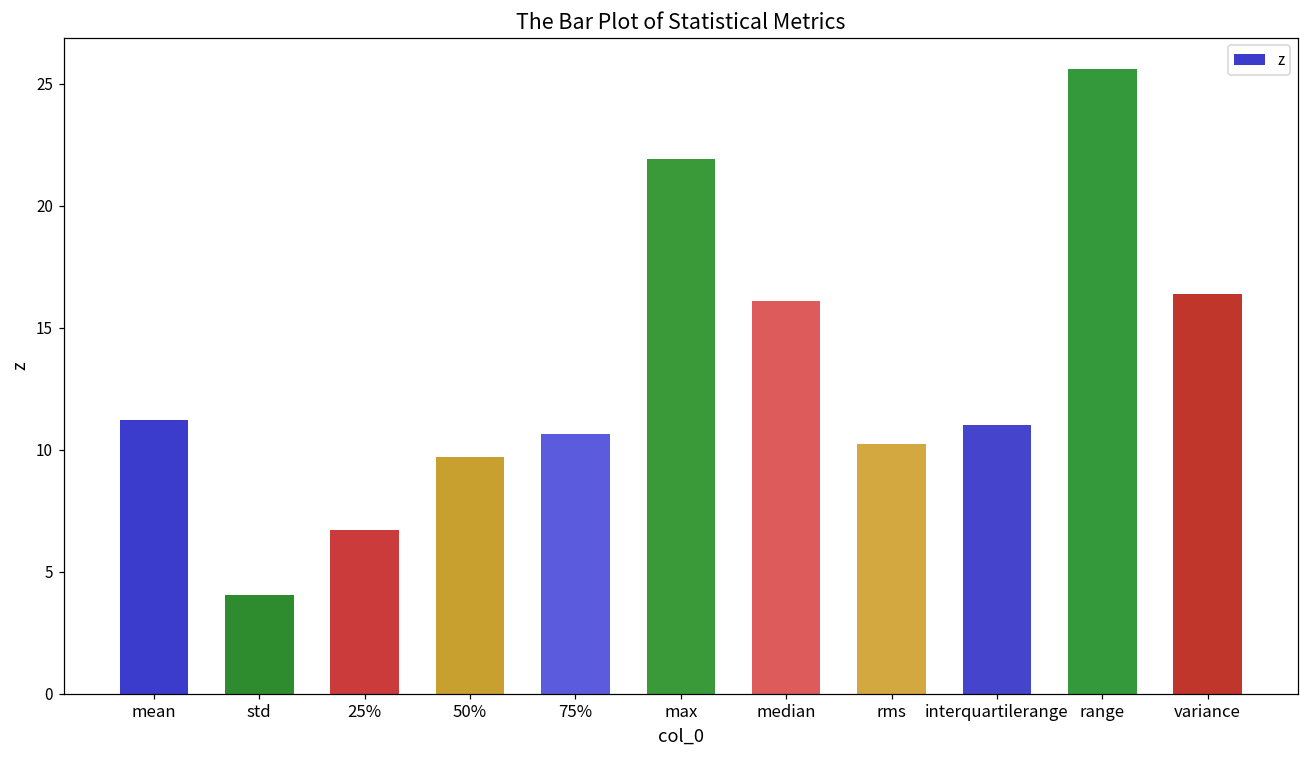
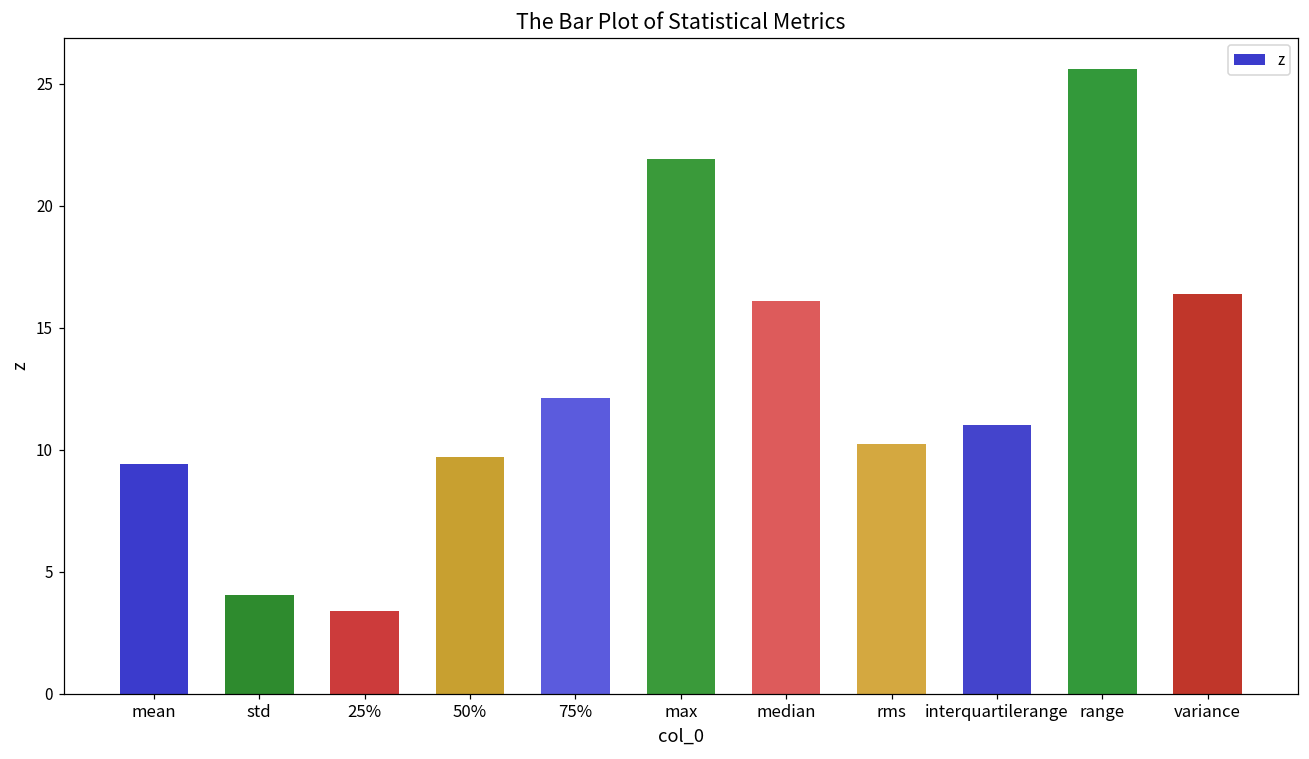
  {
-   "mean": 11.2,
+   "mean": 9.4,
    "std": 4.0,
-   "25%": 6.7,
+   "25%": 3.4,
    "50%": 9.7,
-   "75%": 10.7,
+   "75%": 12.1,
    "max": 21.9,
    "median": 16.1,
    "rms": 10.2,
    "interquartilerange": 11.0,
    "range": 25.6,
    "variance": 16.4
  }
